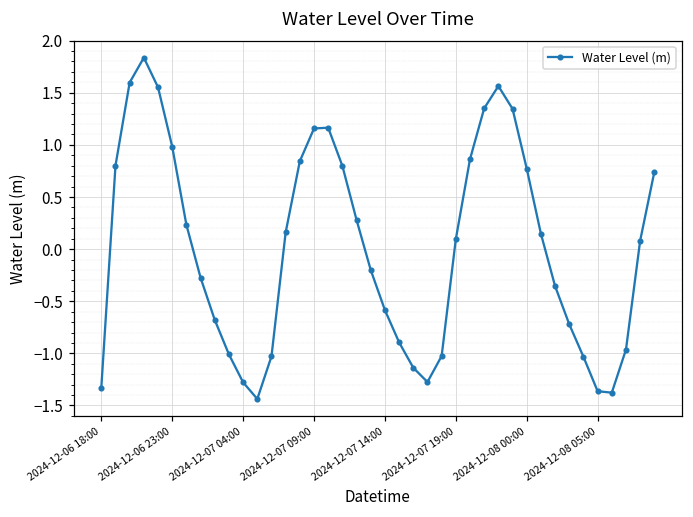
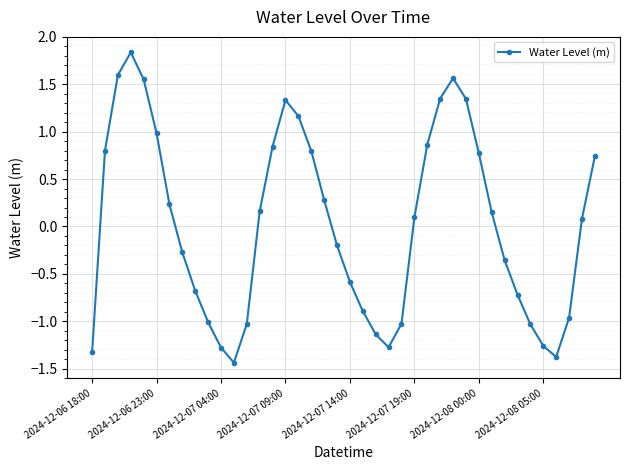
  {
    "2024-12-06 18:00": -1.3,
    "2024-12-06 23:00": 1.0,
    "2024-12-07 04:00": -1.3,
-   "2024-12-07 09:00": 1.2,
+   "2024-12-07 09:00": 1.3,
    "2024-12-07 14:00": -0.6,
    "2024-12-07 19:00": 0.1,
    "2024-12-08 00:00": 0.8,
-   "2024-12-08 05:00": -1.4
+   "2024-12-08 05:00": -1.3
  }
